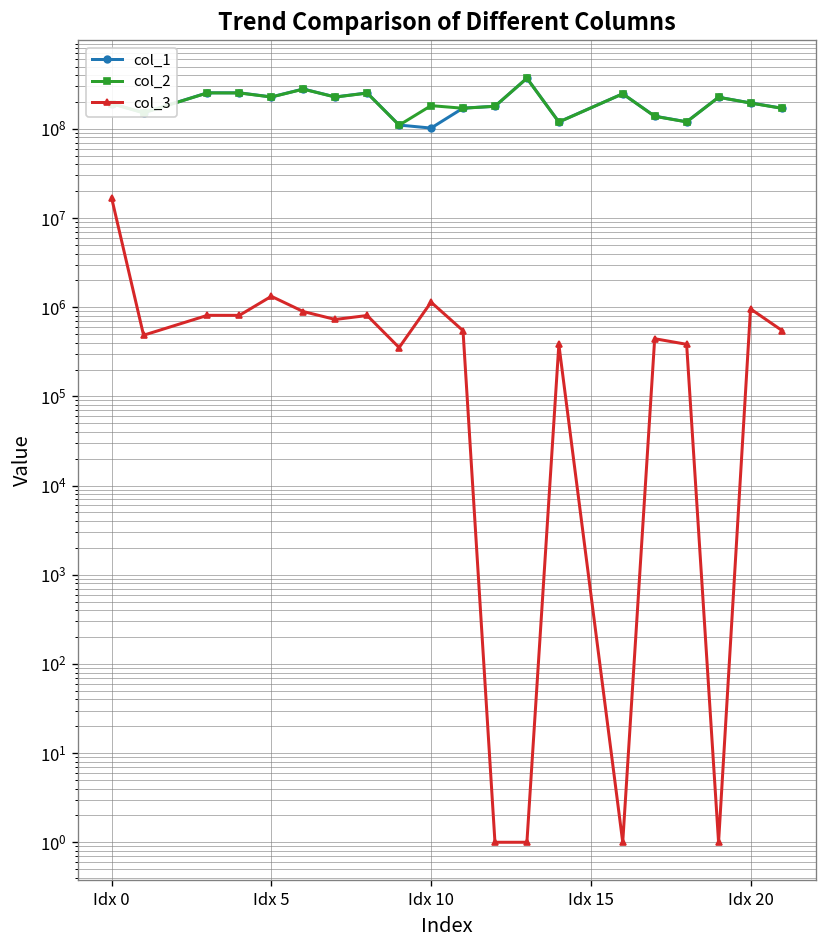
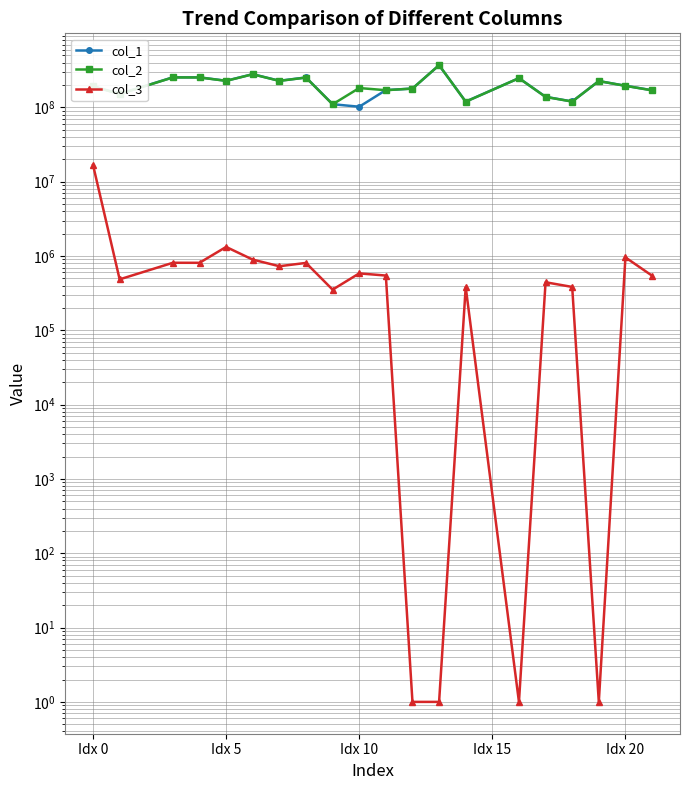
  {
    "col_1": {
      "Idx 10": 100000000
    },
    "col_2": {
      "Idx 10": 180000000
    },
    "col_3": {
      "Idx 0": 17000000,
      "Idx 5": 1300000,
-     "Idx 10": 1100000,
+     "Idx 10": 600000,
      "Idx 20": 1000000
    }
  }
